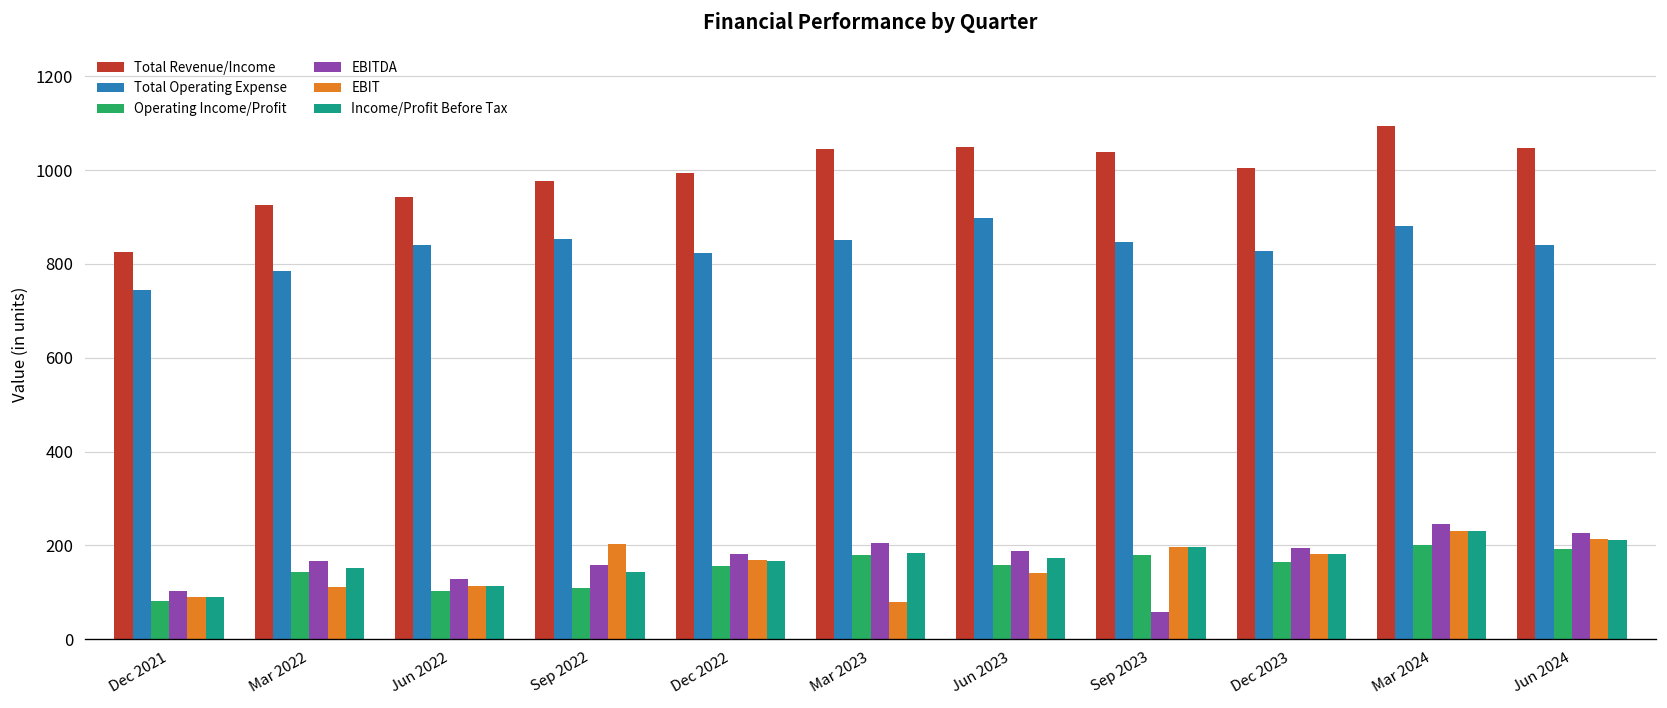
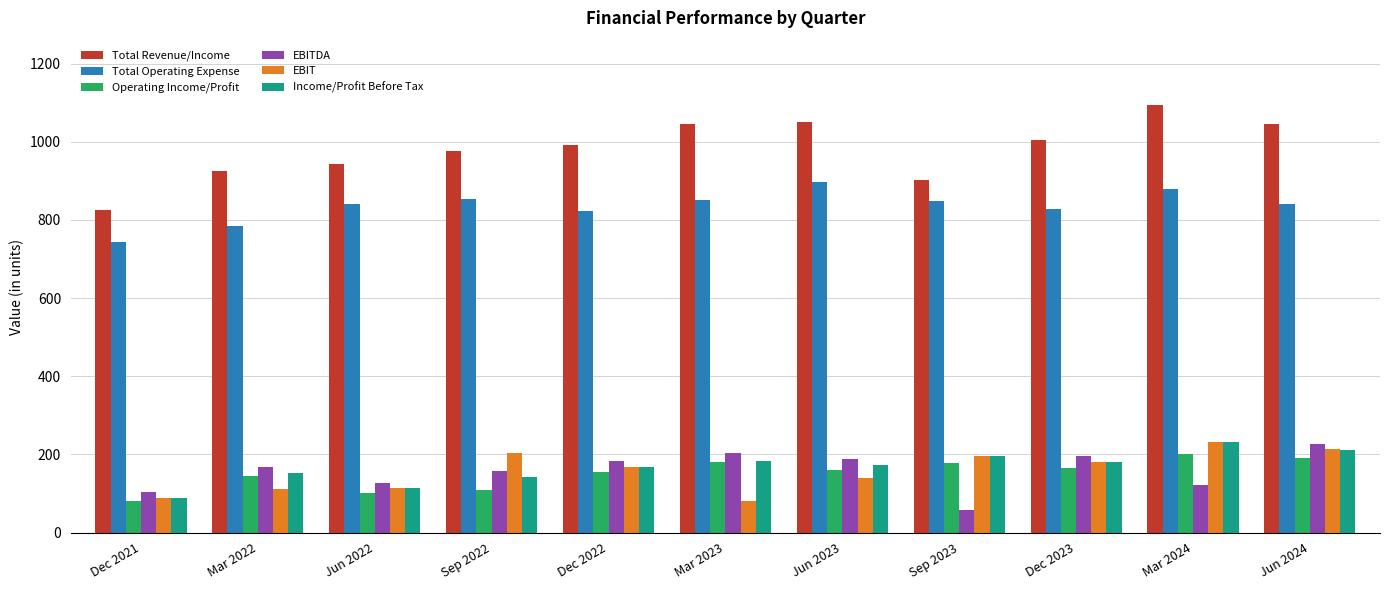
  {
    "Total Revenue/Income": {
      "Dec 2021": 830,
      "Mar 2022": 930,
      "Jun 2022": 940,
      "Sep 2022": 980,
      "Dec 2022": 990,
      "Mar 2023": 1050,
      "Jun 2023": 1050,
-     "Sep 2023": 1040,
+     "Sep 2023": 900,
      "Dec 2023": 1010,
      "Mar 2024": 1090,
      "Jun 2024": 1050
    },
    "Total Operating Expense": {
      "Dec 2021": 740,
      "Mar 2022": 790,
      "Jun 2022": 840,
      "Sep 2022": 850,
      "Dec 2022": 820,
      "Mar 2023": 850,
      "Jun 2023": 900,
      "Sep 2023": 850,
      "Dec 2023": 830,
      "Mar 2024": 880,
      "Jun 2024": 840
    },
    "EBITDA": {
      "Dec 2021": 100,
      "Mar 2022": 170,
      "Jun 2022": 130,
      "Sep 2022": 160,
      "Dec 2022": 180,
      "Mar 2023": 200,
      "Jun 2023": 190,
      "Sep 2023": 60,
      "Dec 2023": 200,
-     "Mar 2024": 240,
+     "Mar 2024": 120,
      "Jun 2024": 230
    },
    "EBIT": {
      "Dec 2021": 90,
      "Mar 2022": 110,
      "Jun 2022": 110,
      "Sep 2022": 200,
      "Dec 2022": 170,
      "Mar 2023": 80,
      "Jun 2023": 140,
      "Sep 2023": 200,
      "Dec 2023": 180,
      "Mar 2024": 230,
      "Jun 2024": 210
    }
  }
